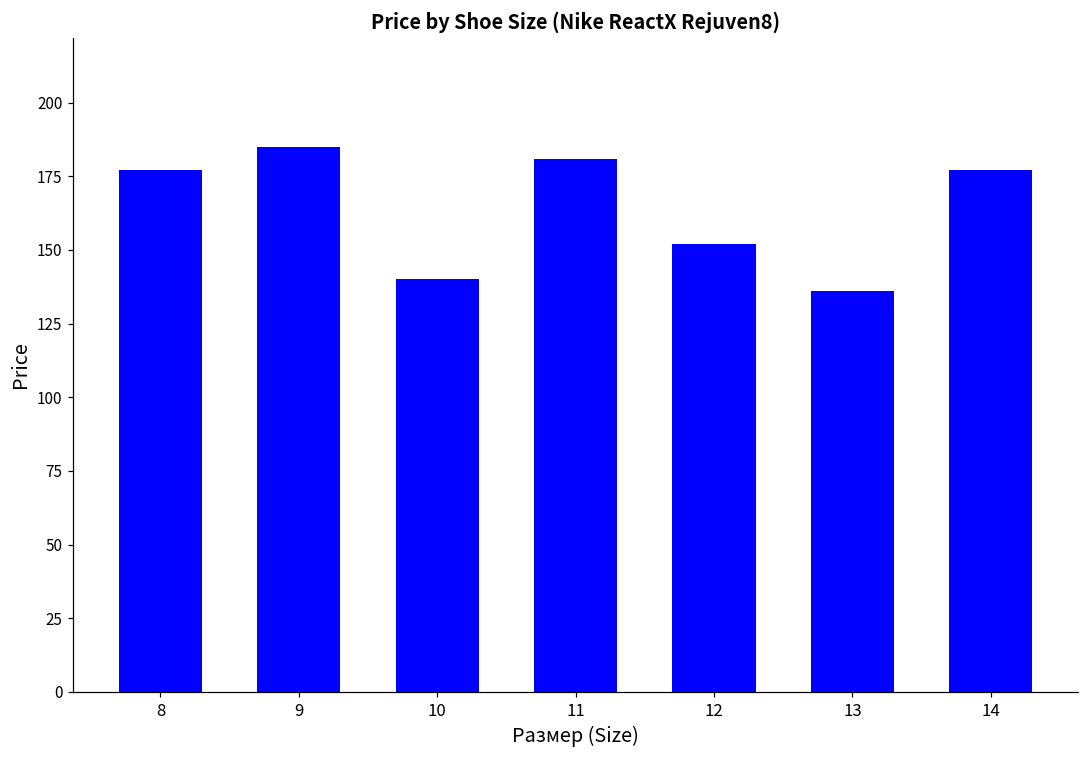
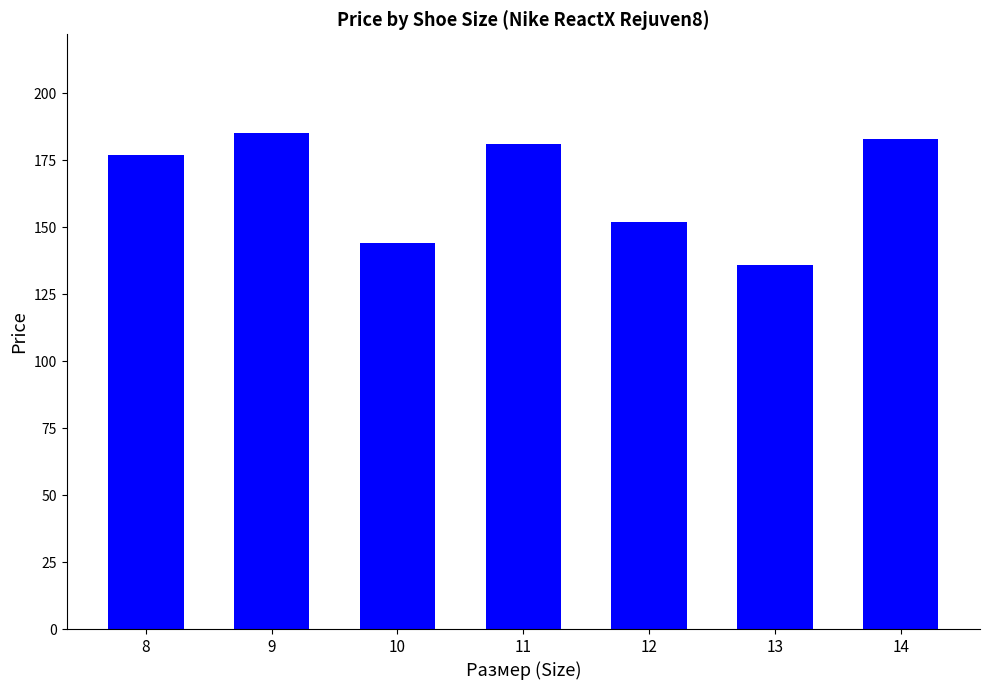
  {
    "8": 177,
    "9": 185,
-   "10": 140,
+   "10": 144,
    "11": 181,
    "12": 152,
    "13": 136,
-   "14": 177
+   "14": 183
  }
